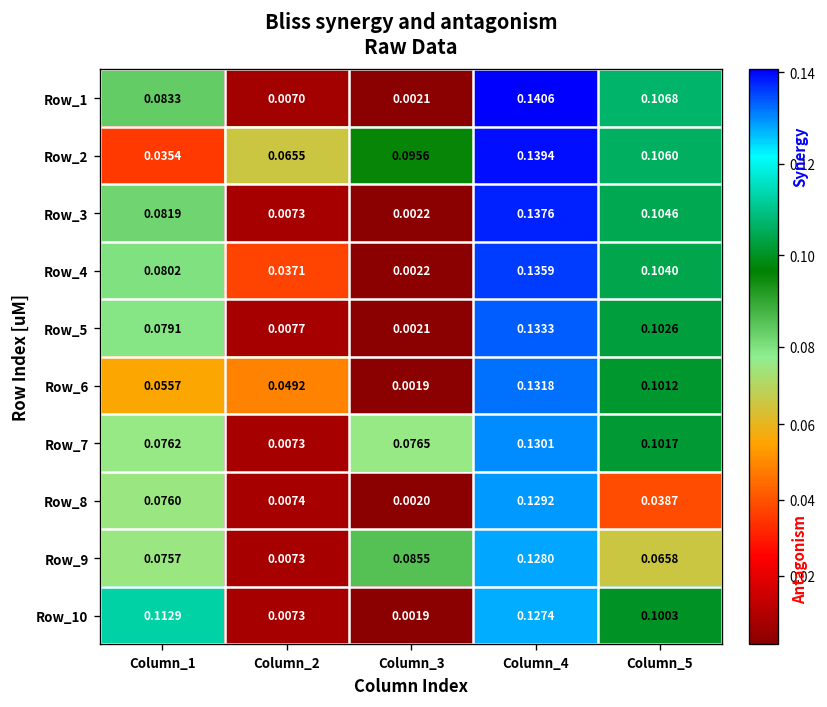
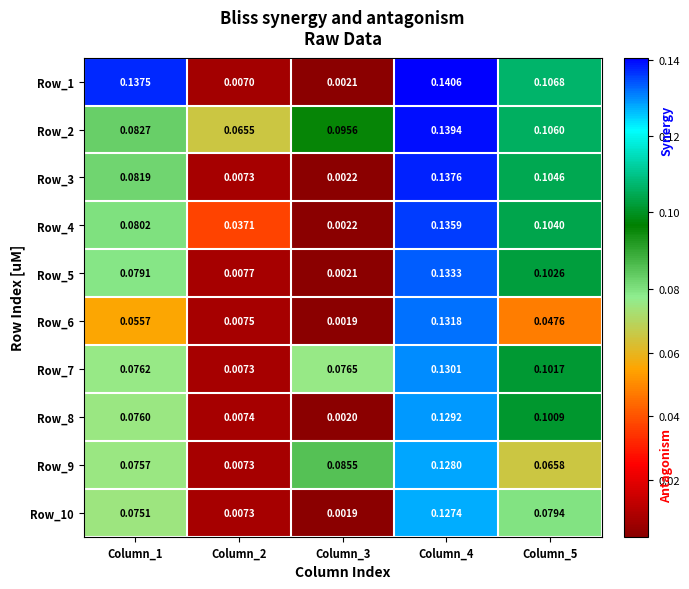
  {
    "Row_1": {
-     "Column_1": 0.0833,
+     "Column_1": 0.1375,
      "Column_2": 0.0070,
      "Column_3": 0.0021,
      "Column_4": 0.1406,
      "Column_5": 0.1068
    },
    "Row_2": {
-     "Column_1": 0.0354,
+     "Column_1": 0.0827,
      "Column_2": 0.0655,
      "Column_3": 0.0956,
      "Column_4": 0.1394,
      "Column_5": 0.1060
    },
    "Row_3": {
      "Column_1": 0.0819,
      "Column_2": 0.0073,
      "Column_3": 0.0022,
      "Column_4": 0.1376,
      "Column_5": 0.1046
    },
    "Row_4": {
      "Column_1": 0.0802,
      "Column_2": 0.0371,
      "Column_3": 0.0022,
      "Column_4": 0.1359,
      "Column_5": 0.1040
    },
    "Row_5": {
      "Column_1": 0.0791,
      "Column_2": 0.0077,
      "Column_3": 0.0021,
      "Column_4": 0.1333,
      "Column_5": 0.1026
    },
    "Row_6": {
      "Column_1": 0.0557,
-     "Column_2": 0.0492,
+     "Column_2": 0.0075,
      "Column_3": 0.0019,
      "Column_4": 0.1318,
-     "Column_5": 0.1012
+     "Column_5": 0.0476
    },
    "Row_7": {
      "Column_1": 0.0762,
      "Column_2": 0.0073,
      "Column_3": 0.0765,
      "Column_4": 0.1301,
      "Column_5": 0.1017
    },
    "Row_8": {
      "Column_1": 0.0760,
      "Column_2": 0.0074,
      "Column_3": 0.0020,
      "Column_4": 0.1292,
-     "Column_5": 0.0387
+     "Column_5": 0.1009
    },
    "Row_9": {
      "Column_1": 0.0757,
      "Column_2": 0.0073,
      "Column_3": 0.0855,
      "Column_4": 0.1280,
      "Column_5": 0.0658
    },
    "Row_10": {
-     "Column_1": 0.1129,
+     "Column_1": 0.0751,
      "Column_2": 0.0073,
      "Column_3": 0.0019,
      "Column_4": 0.1274,
-     "Column_5": 0.1003
+     "Column_5": 0.0794
    }
  }
